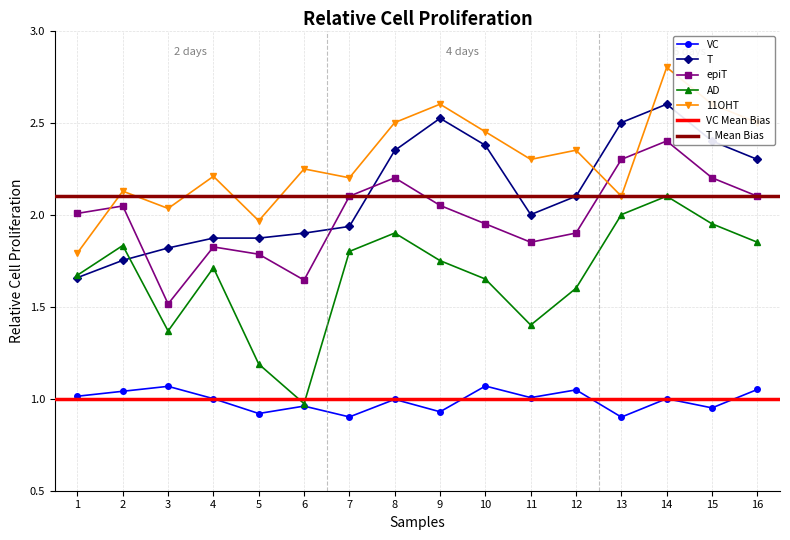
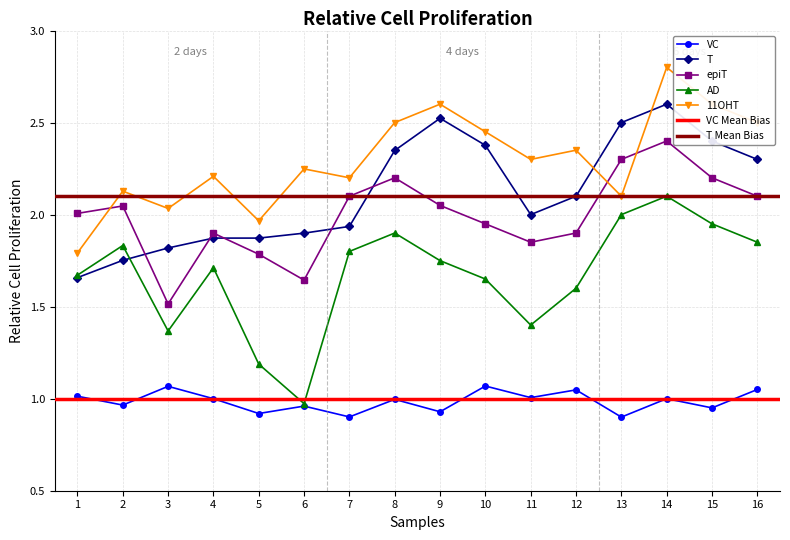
  {
    "VC": {
      "1": 1.01,
-     "2": 1.04,
+     "2": 0.97,
      "3": 1.07,
      "4": 1.00,
      "5": 0.92,
      "7": 0.90,
      "8": 1.00,
      "9": 0.93,
      "10": 1.07,
      "11": 1.01,
      "12": 1.05,
      "13": 0.90,
      "14": 1.00,
      "15": 0.95,
      "16": 1.05
    },
    "T": {
      "2": 1.75,
      "3": 1.82,
      "4": 1.87,
      "5": 1.87,
      "6": 1.90,
      "7": 1.94,
      "8": 2.35,
      "9": 2.52,
      "10": 2.38,
      "11": 2.00,
      "12": 2.10,
      "13": 2.50,
      "14": 2.60,
      "16": 2.30
    },
    "epiT": {
      "1": 2.01,
      "2": 2.05,
      "3": 1.51,
-     "4": 1.82,
+     "4": 1.90,
      "5": 1.78,
      "6": 1.64,
      "7": 2.10,
      "8": 2.20,
      "9": 2.05,
      "10": 1.95,
      "11": 1.85,
      "12": 1.90,
      "13": 2.30,
      "14": 2.40,
      "15": 2.20,
      "16": 2.10
    },
    "AD": {
      "2": 1.83,
      "3": 1.37,
      "4": 1.71,
      "5": 1.19,
      "7": 1.80,
      "8": 1.90,
      "9": 1.75,
      "10": 1.65,
      "11": 1.40,
      "12": 1.60,
      "13": 2.00,
      "14": 2.10,
      "15": 1.95,
      "16": 1.85
    },
    "11OHT": {
      "1": 1.79,
      "2": 2.13,
      "3": 2.03,
      "4": 2.21,
      "5": 1.97,
      "6": 2.25,
      "7": 2.20,
      "8": 2.50,
      "9": 2.60,
      "10": 2.45,
      "11": 2.30,
      "12": 2.35,
      "13": 2.10
    }
  }
